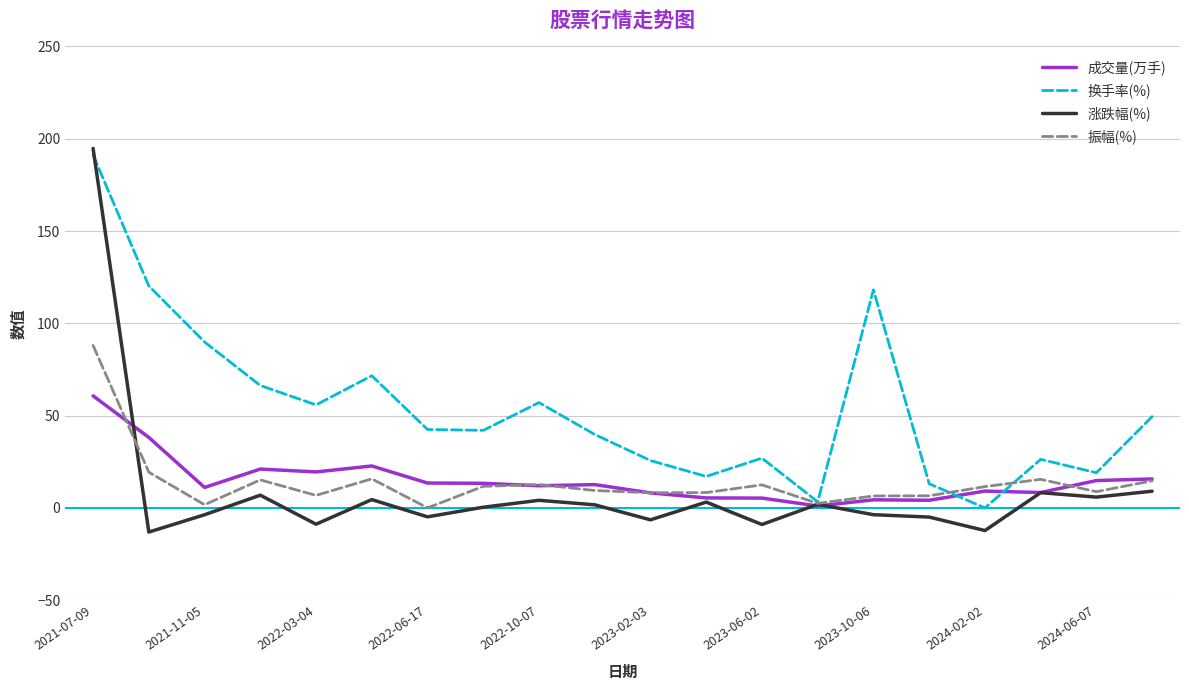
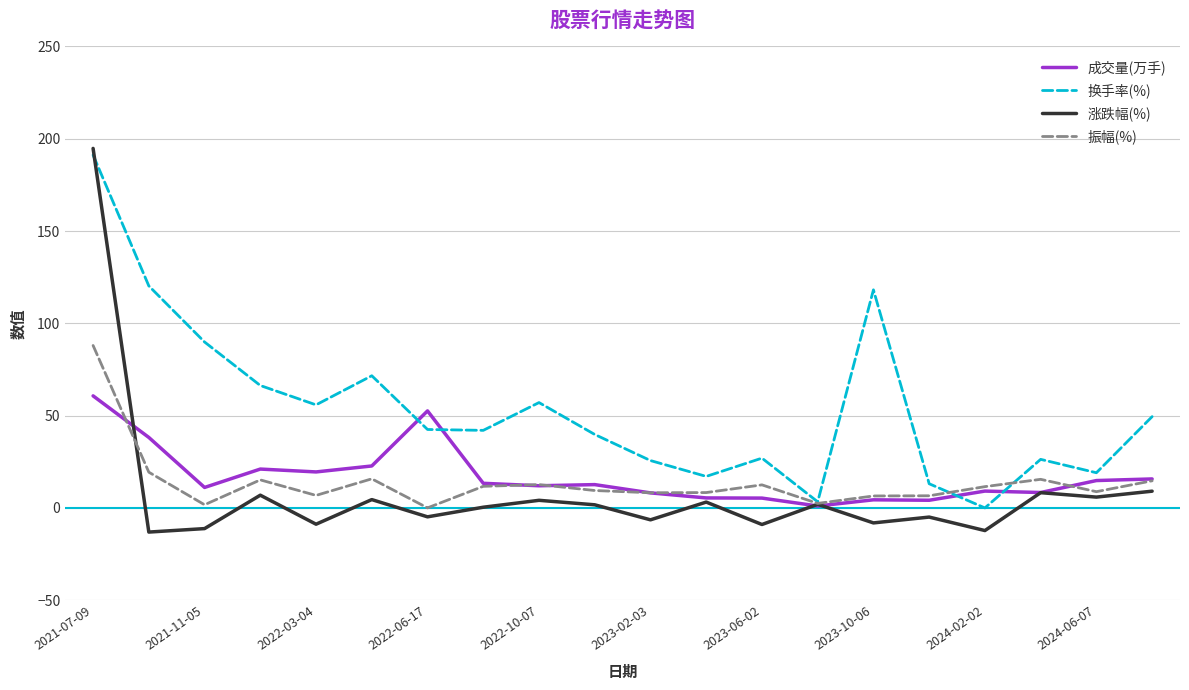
  {
    "成交量(万手)": {
      "2021-07-09": 61,
      "2021-11-05": 11,
      "2022-03-04": 20,
-     "2022-06-17": 13,
+     "2022-06-17": 53,
      "2023-06-02": 5,
      "2023-10-06": 4,
      "2024-02-02": 9,
      "2024-06-07": 15
    },
    "换手率(%)": {
      "2021-07-09": 191,
      "2021-11-05": 90,
      "2022-03-04": 56,
      "2022-06-17": 43,
      "2022-10-07": 57,
      "2023-02-03": 26,
      "2023-06-02": 27,
      "2023-10-06": 118,
      "2024-02-02": 0,
      "2024-06-07": 19
    },
    "涨跌幅(%)": {
      "2021-07-09": 195,
-     "2021-11-05": -4,
+     "2021-11-05": -11,
      "2022-03-04": -9,
      "2022-06-17": -5,
      "2022-10-07": 4,
      "2023-02-03": -6,
      "2023-06-02": -9,
-     "2023-10-06": -4,
+     "2023-10-06": -8,
      "2024-02-02": -12,
      "2024-06-07": 6
    },
    "振幅(%)": {
      "2021-07-09": 88,
      "2021-11-05": 2,
      "2022-03-04": 7,
      "2022-06-17": 0,
      "2023-06-02": 13,
      "2023-10-06": 6,
      "2024-02-02": 12,
      "2024-06-07": 9
    }
  }
